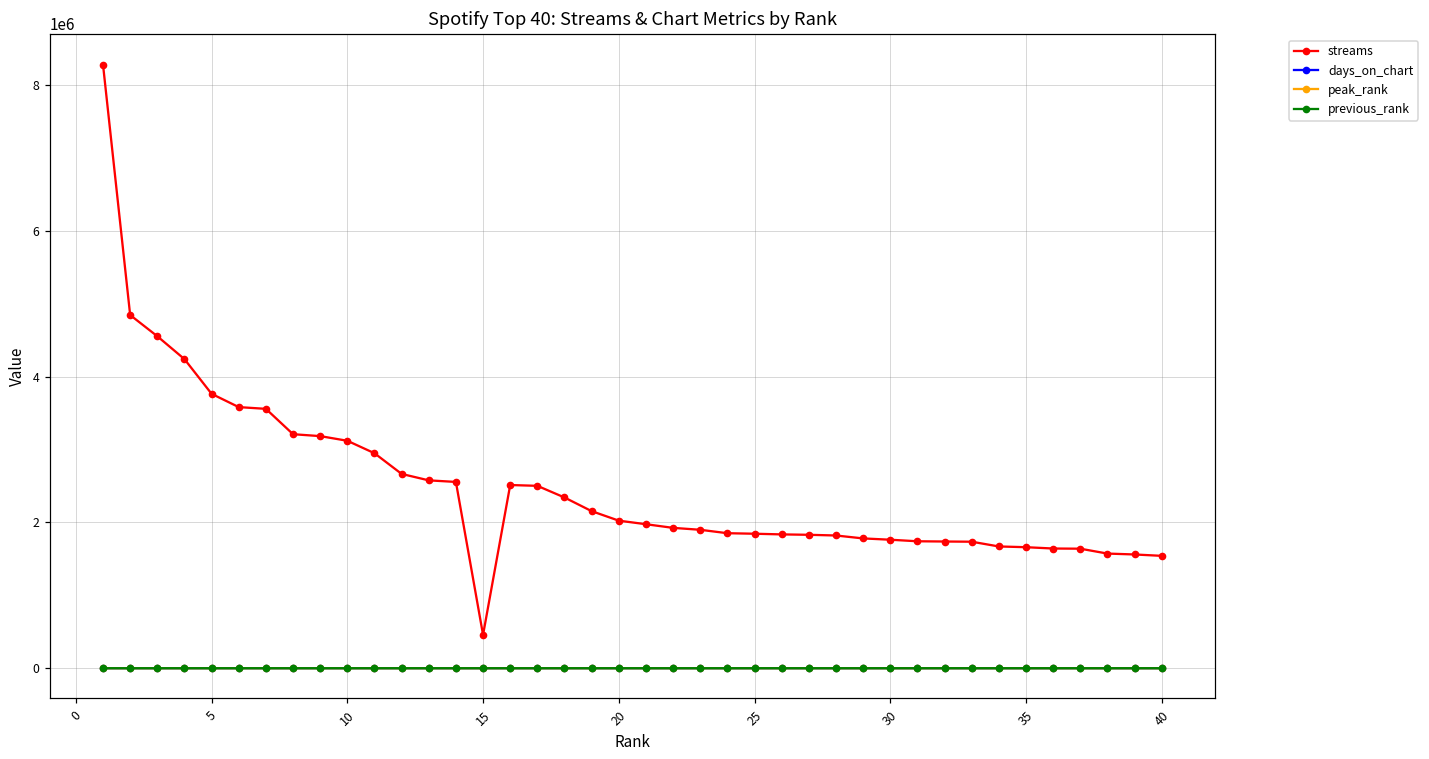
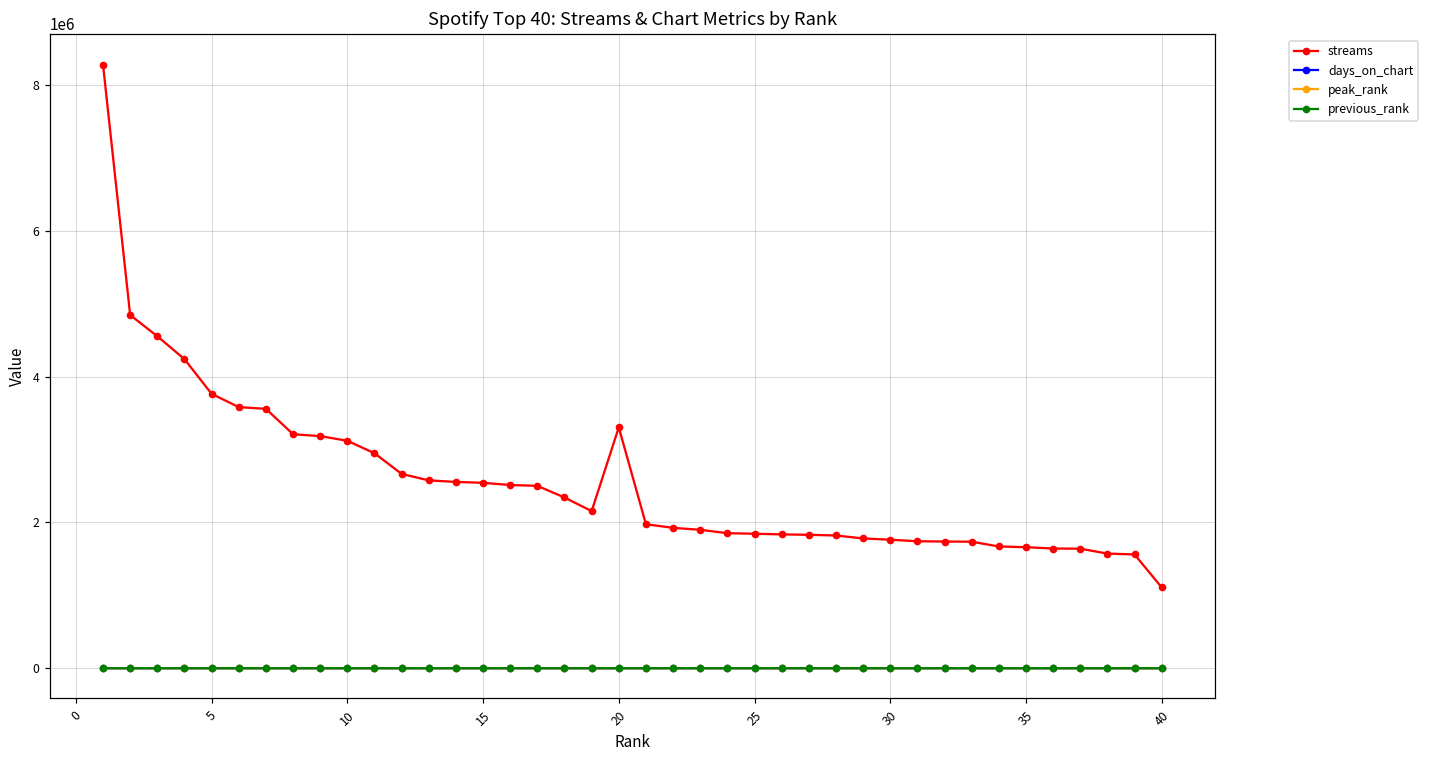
  {
    "streams": {
      "5": 3800000,
      "10": 3100000,
-     "15": 500000,
-     "20": 2000000,
+     "15": 2500000,
+     "20": 3300000,
      "25": 1800000,
      "30": 1800000,
      "35": 1700000,
-     "40": 1500000
+     "40": 1100000
    }
  }
